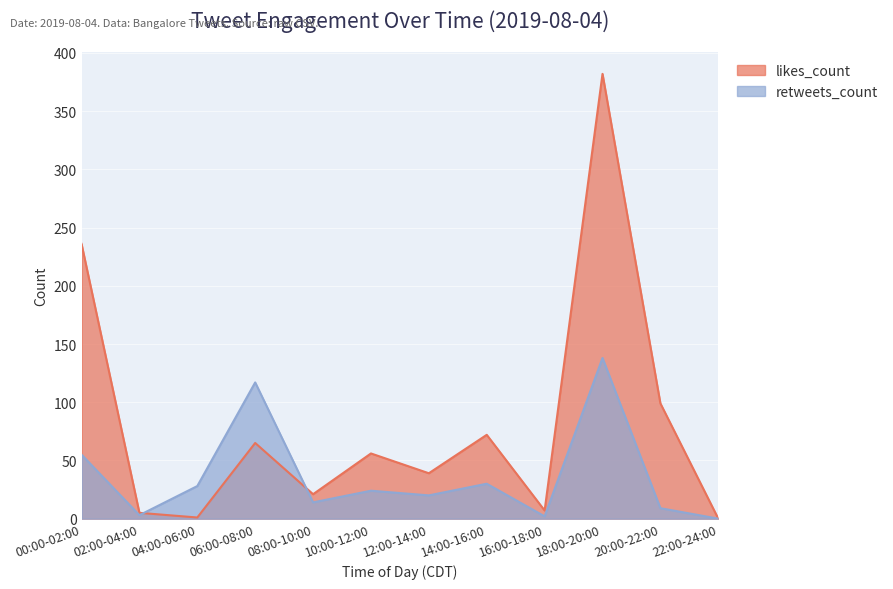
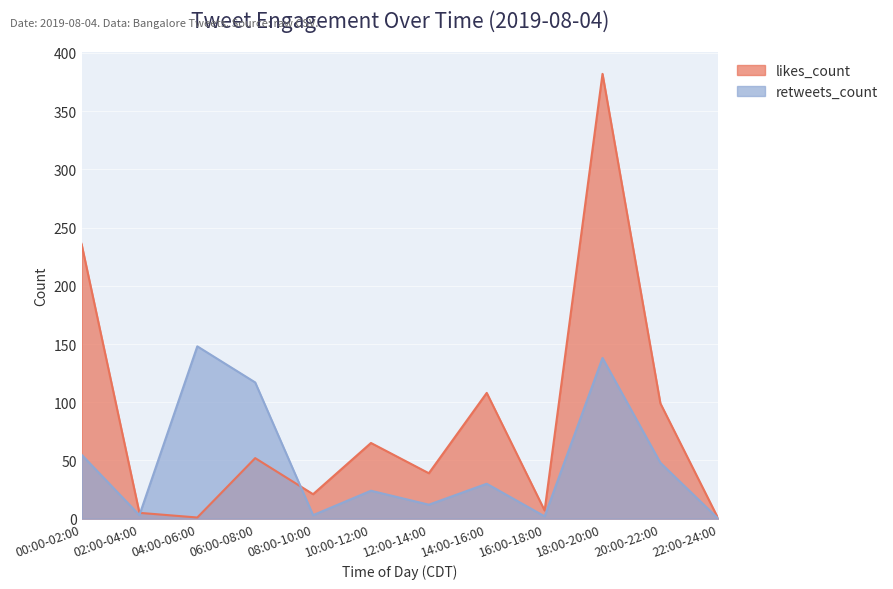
  {
    "likes_count": {
      "00:00-02:00": 236,
      "04:00-06:00": 1,
-     "06:00-08:00": 65,
+     "06:00-08:00": 52,
      "08:00-10:00": 21,
-     "10:00-12:00": 56,
+     "10:00-12:00": 65,
      "12:00-14:00": 39,
-     "14:00-16:00": 72,
+     "14:00-16:00": 108,
      "16:00-18:00": 7,
      "18:00-20:00": 382,
      "20:00-22:00": 99
    },
    "retweets_count": {
      "00:00-02:00": 55,
-     "04:00-06:00": 28,
+     "04:00-06:00": 148,
      "06:00-08:00": 117,
-     "08:00-10:00": 14,
+     "08:00-10:00": 3,
      "10:00-12:00": 24,
-     "12:00-14:00": 20,
+     "12:00-14:00": 12,
      "14:00-16:00": 30,
      "16:00-18:00": 2,
      "18:00-20:00": 138,
-     "20:00-22:00": 9
+     "20:00-22:00": 48
    }
  }
